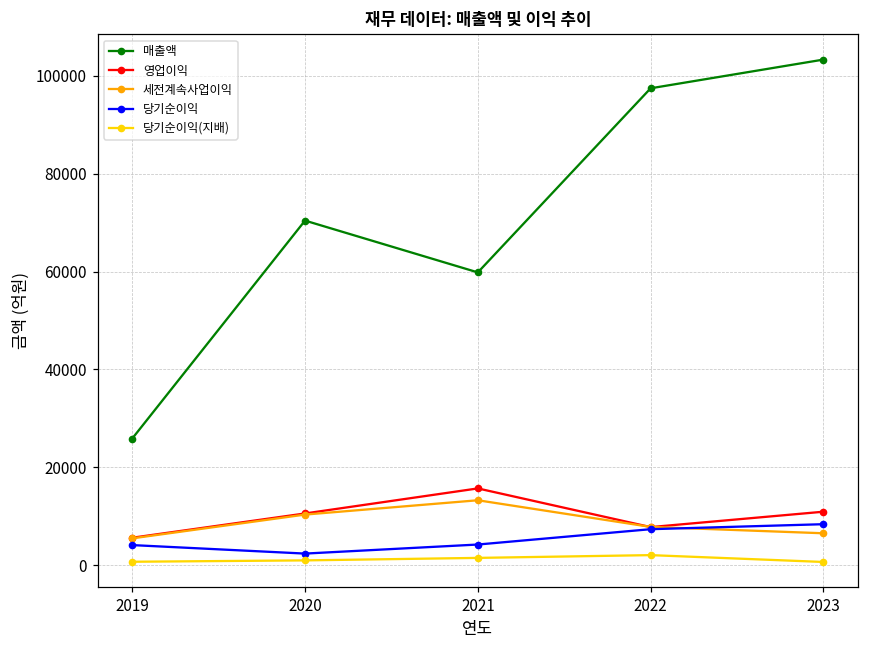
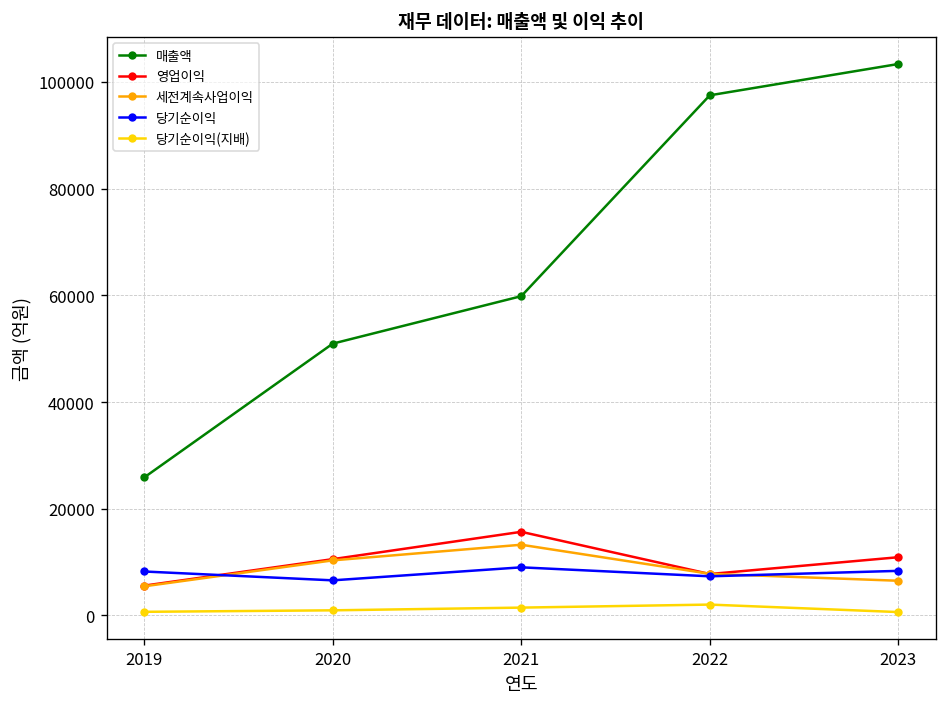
  {
    "매출액": {
      "2019": 26000,
-     "2020": 70000,
+     "2020": 51000,
      "2021": 60000,
      "2022": 97000,
      "2023": 103000
    },
    "영업이익": {
      "2021": 16000,
      "2023": 11000
    },
    "당기순이익": {
-     "2019": 4000,
-     "2020": 2000,
-     "2021": 4000,
+     "2019": 8000,
+     "2020": 7000,
+     "2021": 9000,
      "2023": 8000
    }
  }
